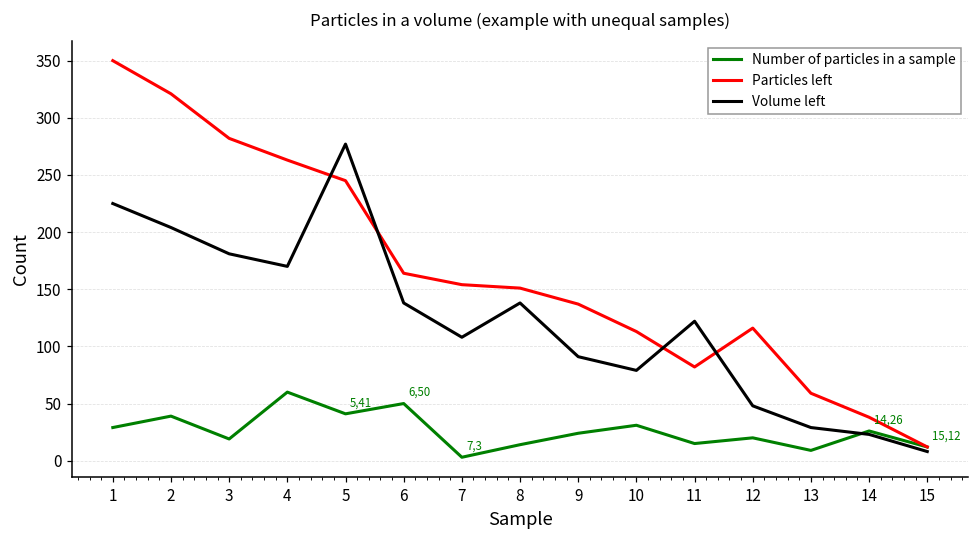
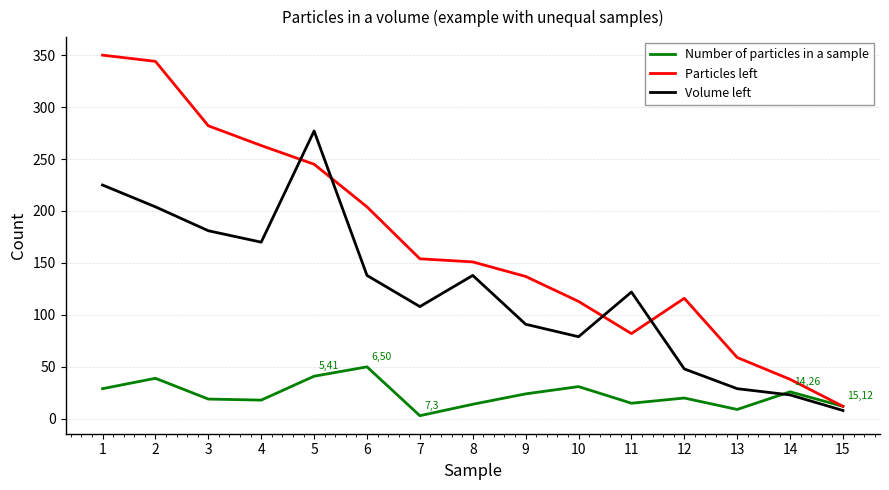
  {
    "Number of particles in a sample": {
      "1": 29,
      "2": 39,
      "3": 19,
-     "4": 60,
+     "4": 18,
      "8": 14,
      "9": 24,
      "10": 31,
      "11": 15,
      "12": 20,
      "13": 9,
      "14": 26
    },
    "Particles left": {
      "1": 350,
-     "2": 321,
+     "2": 344,
      "3": 282,
      "4": 263,
      "5": 245,
-     "6": 164,
+     "6": 204,
      "7": 154,
      "8": 151,
      "9": 137,
      "10": 113,
      "11": 82,
      "12": 116,
      "13": 59
    },
    "Volume left": {
      "1": 225,
      "2": 204,
      "3": 181,
      "4": 170,
      "5": 277,
      "6": 138,
      "7": 108,
      "8": 138,
      "9": 91,
      "10": 79,
      "11": 122,
      "12": 48,
      "13": 29,
      "14": 23,
      "15": 8
    }
  }
